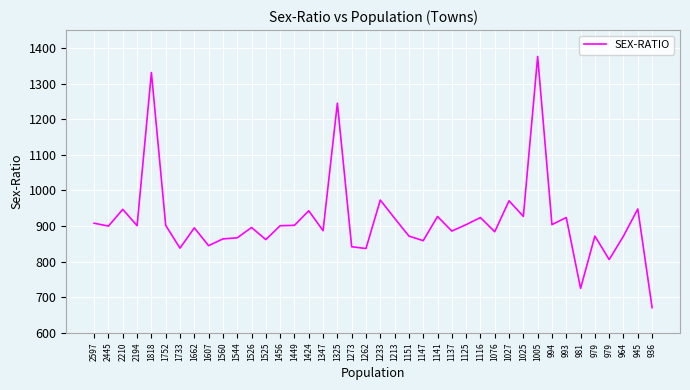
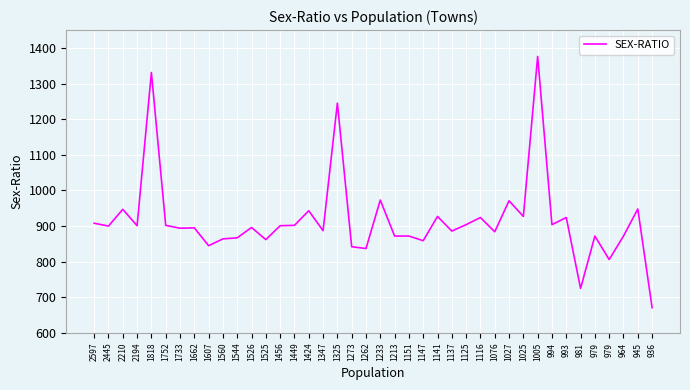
  {
    "2597": 910,
    "2445": 900,
    "2210": 950,
    "2194": 900,
    "1818": 1330,
    "1752": 900,
-   "1733": 840,
+   "1733": 890,
    "1662": 900,
    "1607": 850,
    "1560": 860,
    "1544": 870,
    "1526": 900,
    "1525": 860,
    "1456": 900,
    "1449": 900,
    "1424": 940,
    "1347": 890,
    "1325": 1250,
    "1273": 840,
    "1262": 840,
    "1233": 970,
-   "1213": 920,
+   "1213": 870,
    "1151": 870,
    "1147": 860,
    "1141": 930,
    "1137": 890,
    "1125": 900,
    "1116": 920,
    "1076": 880,
    "1027": 970,
    "1025": 930,
    "1005": 1380,
    "994": 900,
    "993": 920,
    "981": 730,
    "964": 870,
    "945": 950,
    "936": 670
  }
